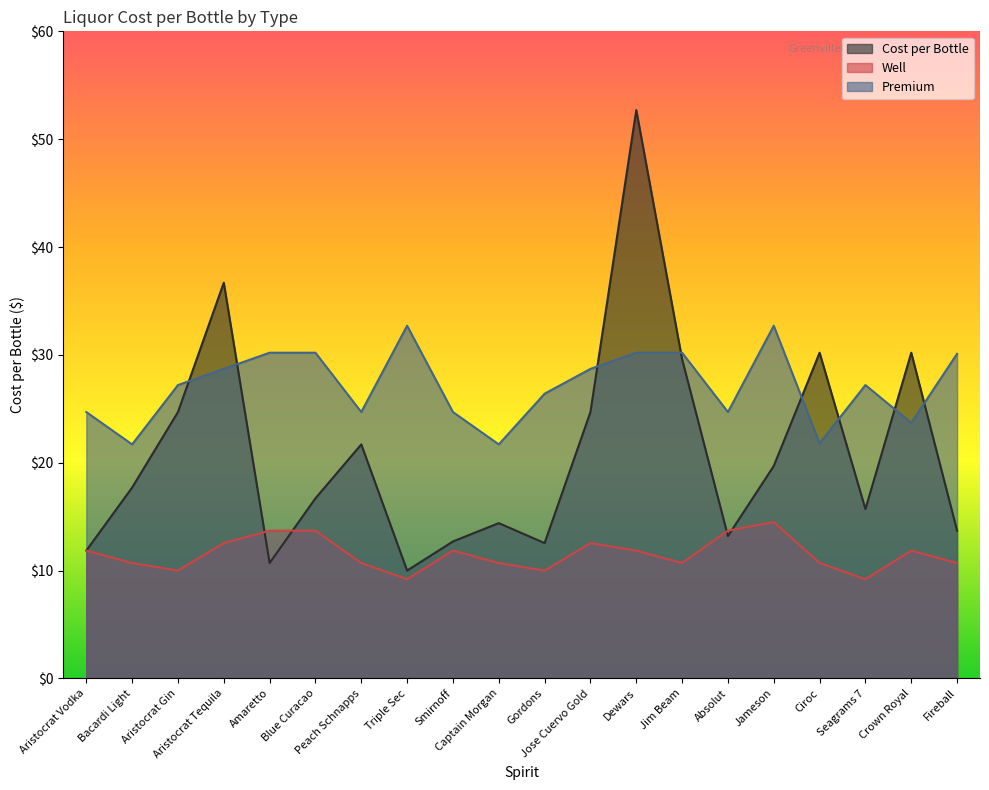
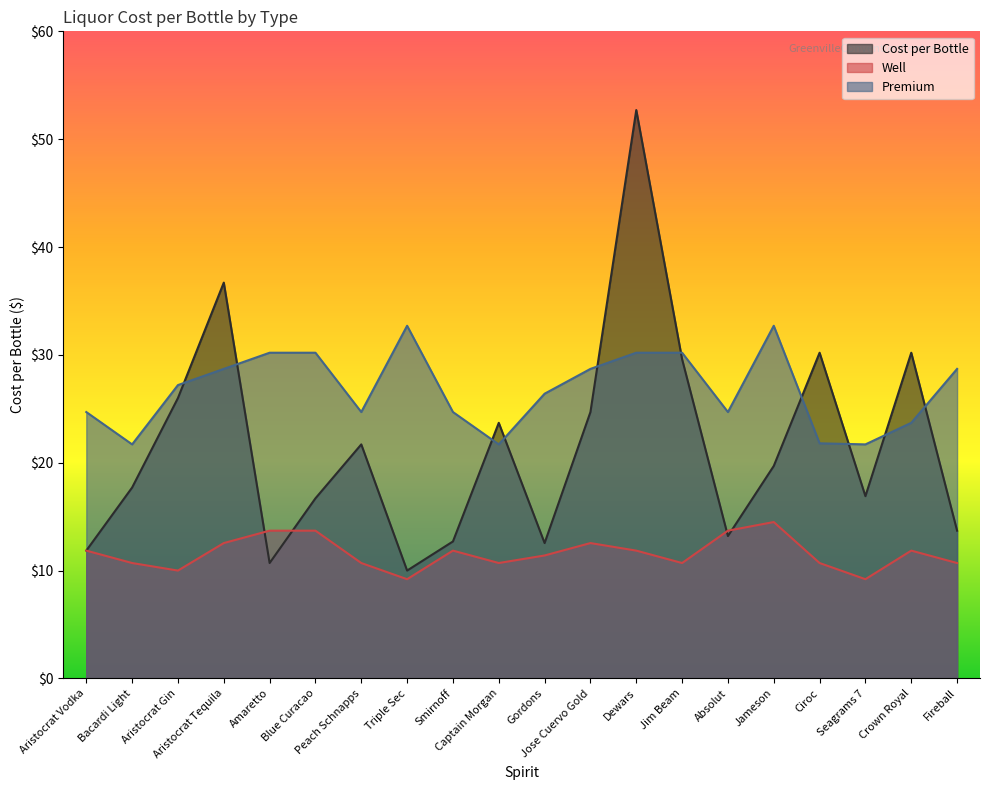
  {
    "Cost per Bottle": {
      "Bacardi Light": "$17.7",
-     "Aristocrat Gin": "$24.7",
+     "Aristocrat Gin": "$26.0",
      "Aristocrat Tequila": "$36.7",
      "Amaretto": "$10.7",
      "Blue Curacao": "$16.7",
      "Peach Schnapps": "$21.7",
      "Triple Sec": "$10.0",
      "Smirnoff": "$12.7",
-     "Captain Morgan": "$14.4",
+     "Captain Morgan": "$23.7",
      "Gordons": "$12.6",
      "Jose Cuervo Gold": "$24.7",
      "Dewars": "$52.7",
      "Jim Beam": "$29.6",
      "Absolut": "$13.2",
      "Jameson": "$19.7",
      "Ciroc": "$30.2",
-     "Seagrams 7": "$15.7",
+     "Seagrams 7": "$16.9",
      "Crown Royal": "$30.2",
      "Fireball": "$13.7"
    },
    "Well": {
      "Bacardi Light": "$10.7",
      "Aristocrat Gin": "$10.0",
      "Aristocrat Tequila": "$12.6",
      "Amaretto": "$13.7",
      "Blue Curacao": "$13.7",
      "Peach Schnapps": "$10.7",
      "Triple Sec": "$9.2",
      "Smirnoff": "$11.9",
      "Captain Morgan": "$10.7",
-     "Gordons": "$10.0",
+     "Gordons": "$11.4",
      "Jose Cuervo Gold": "$12.6",
      "Dewars": "$11.9",
      "Jim Beam": "$10.7",
      "Absolut": "$13.7",
      "Jameson": "$14.5",
      "Ciroc": "$10.7",
      "Seagrams 7": "$9.2",
      "Crown Royal": "$11.9",
      "Fireball": "$10.7"
    },
    "Premium": {
      "Aristocrat Vodka": "$24.7",
      "Bacardi Light": "$21.7",
      "Aristocrat Gin": "$27.2",
      "Aristocrat Tequila": "$28.7",
      "Amaretto": "$30.2",
      "Blue Curacao": "$30.2",
      "Peach Schnapps": "$24.7",
      "Triple Sec": "$32.7",
      "Smirnoff": "$24.7",
      "Captain Morgan": "$21.7",
      "Gordons": "$26.4",
      "Jose Cuervo Gold": "$28.7",
      "Dewars": "$30.2",
      "Jim Beam": "$30.2",
      "Absolut": "$24.7",
      "Jameson": "$32.7",
      "Ciroc": "$21.8",
-     "Seagrams 7": "$27.2",
+     "Seagrams 7": "$21.7",
      "Crown Royal": "$23.7",
-     "Fireball": "$30.1"
+     "Fireball": "$28.7"
    }
  }
